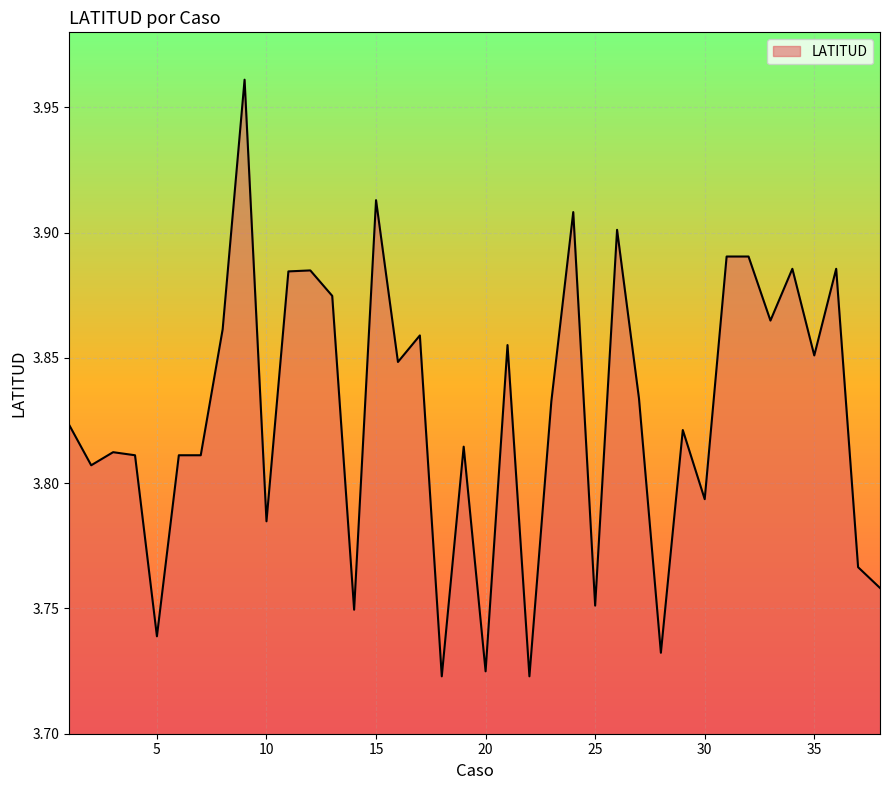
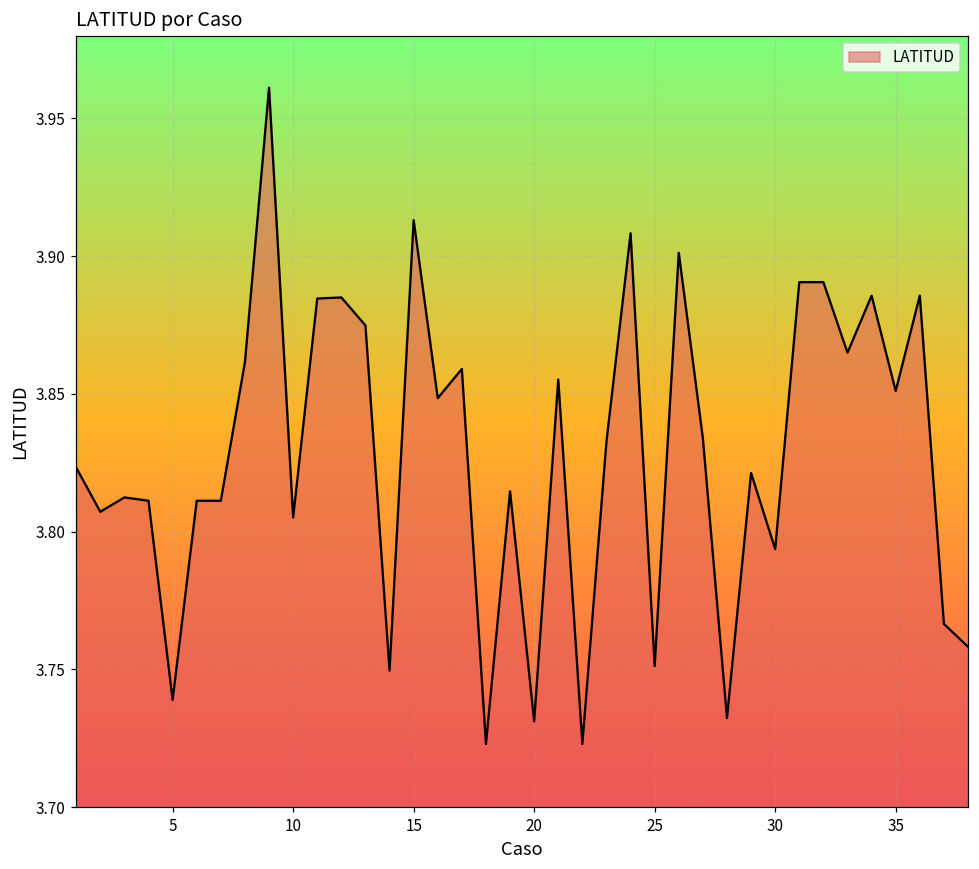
  {
    "5": 3.739,
-   "10": 3.785,
+   "10": 3.805,
    "15": 3.913,
-   "20": 3.725,
+   "20": 3.731,
    "25": 3.751,
    "30": 3.794,
    "35": 3.851
  }
